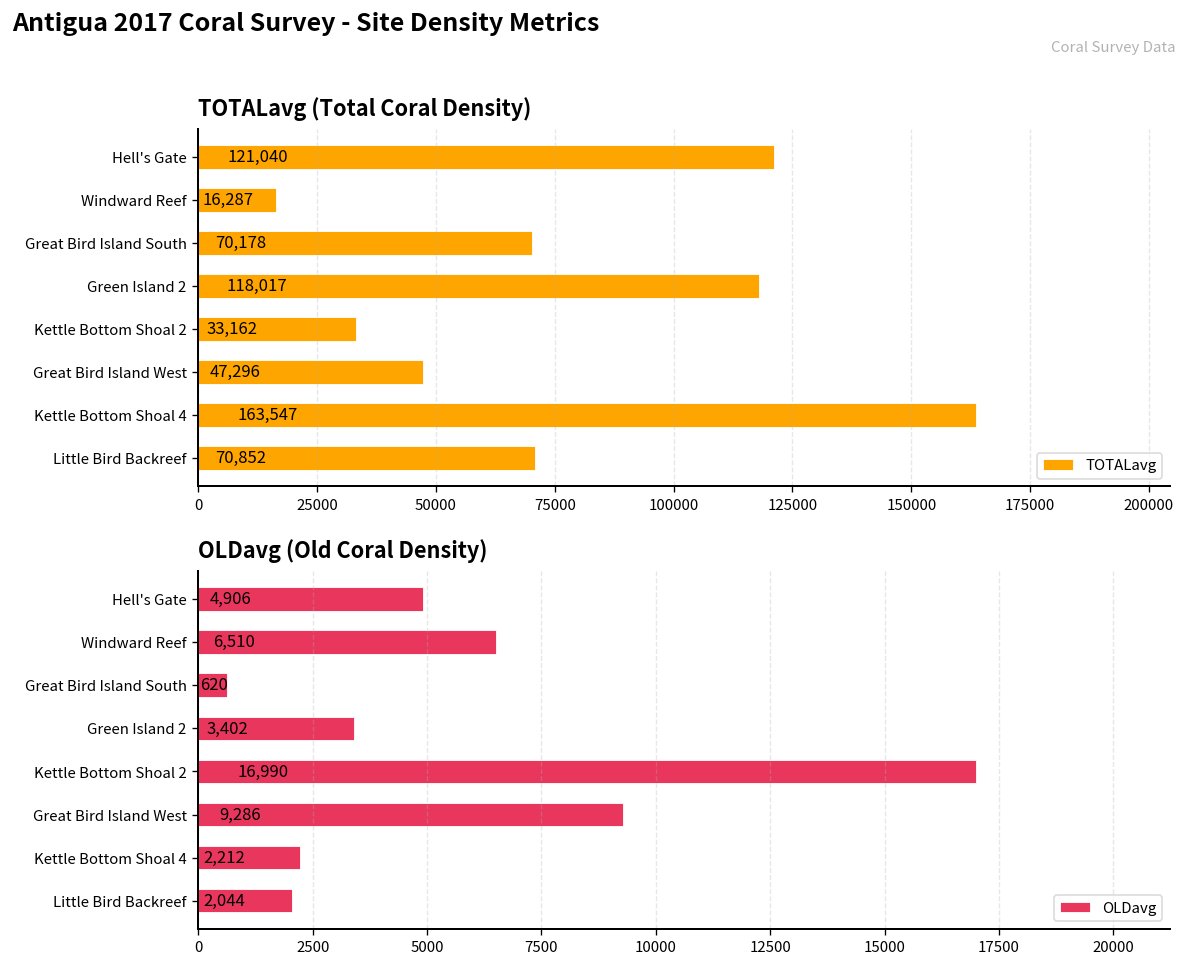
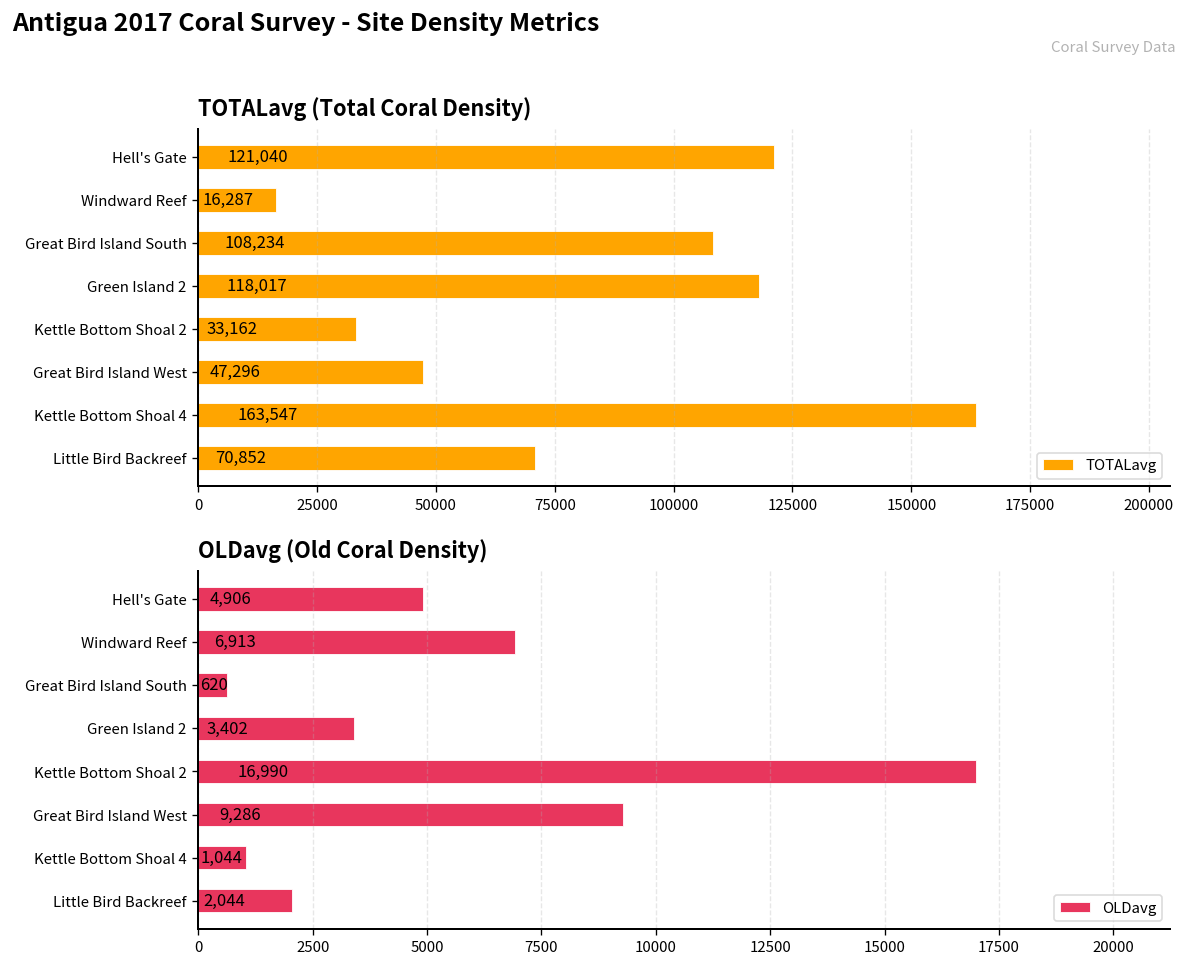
  {
    "TOTALavg (Total Coral Density)": {
      "Hell's Gate": "121,040",
      "Windward Reef": "16,287",
-     "Great Bird Island South": "70,178",
+     "Great Bird Island South": "108,234",
      "Green Island 2": "118,017",
      "Kettle Bottom Shoal 2": "33,162",
      "Great Bird Island West": "47,296",
      "Kettle Bottom Shoal 4": "163,547",
      "Little Bird Backreef": "70,852"
    },
    "OLDavg (Old Coral Density)": {
      "Hell's Gate": "4,906",
-     "Windward Reef": "6,510",
+     "Windward Reef": "6,913",
      "Great Bird Island South": "620",
      "Green Island 2": "3,402",
      "Kettle Bottom Shoal 2": "16,990",
      "Great Bird Island West": "9,286",
-     "Kettle Bottom Shoal 4": "2,212",
+     "Kettle Bottom Shoal 4": "1,044",
      "Little Bird Backreef": "2,044"
    }
  }
